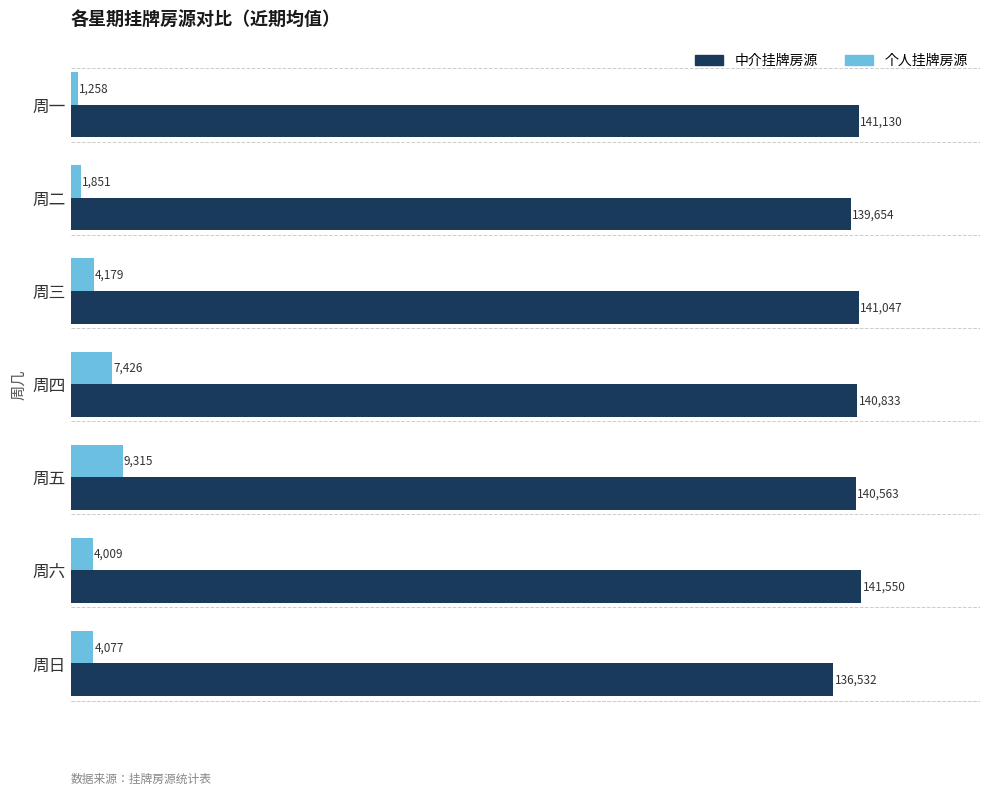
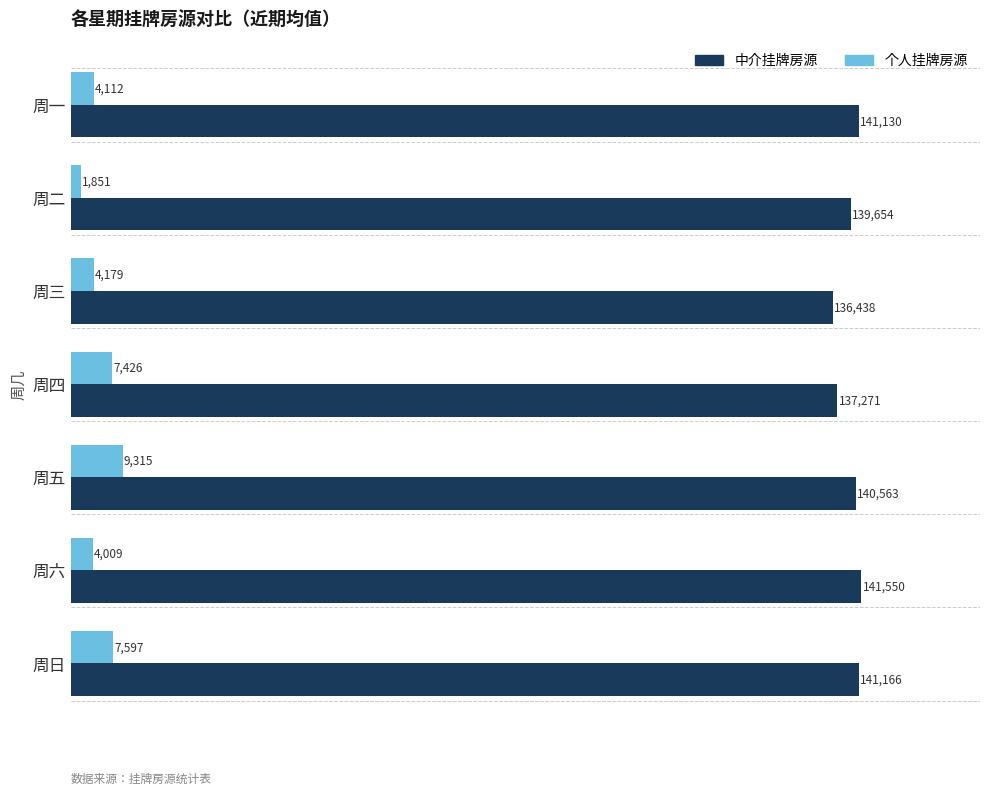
  {
    "中介挂牌房源": {
      "周一": "141,130",
      "周二": "139,654",
-     "周三": "141,047",
-     "周四": "140,833",
+     "周三": "136,438",
+     "周四": "137,271",
      "周五": "140,563",
      "周六": "141,550",
-     "周日": "136,532"
+     "周日": "141,166"
    },
    "个人挂牌房源": {
-     "周一": "1,258",
+     "周一": "4,112",
      "周二": "1,851",
      "周三": "4,179",
      "周四": "7,426",
      "周五": "9,315",
      "周六": "4,009",
-     "周日": "4,077"
+     "周日": "7,597"
    }
  }
